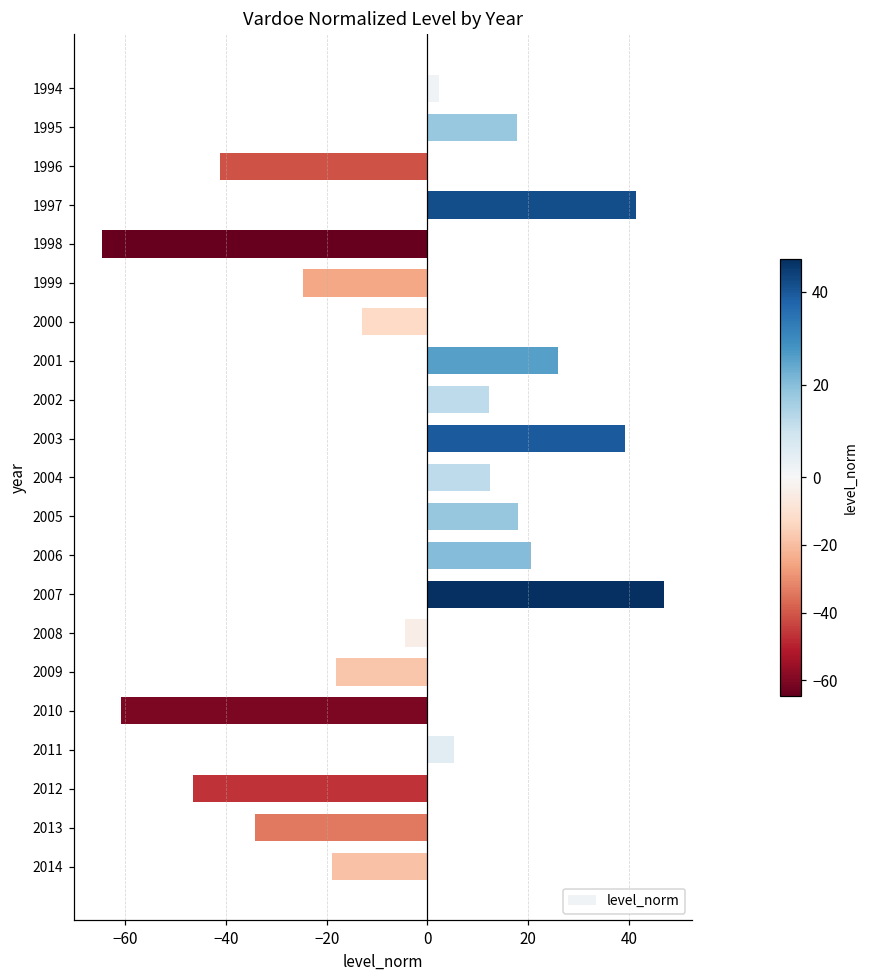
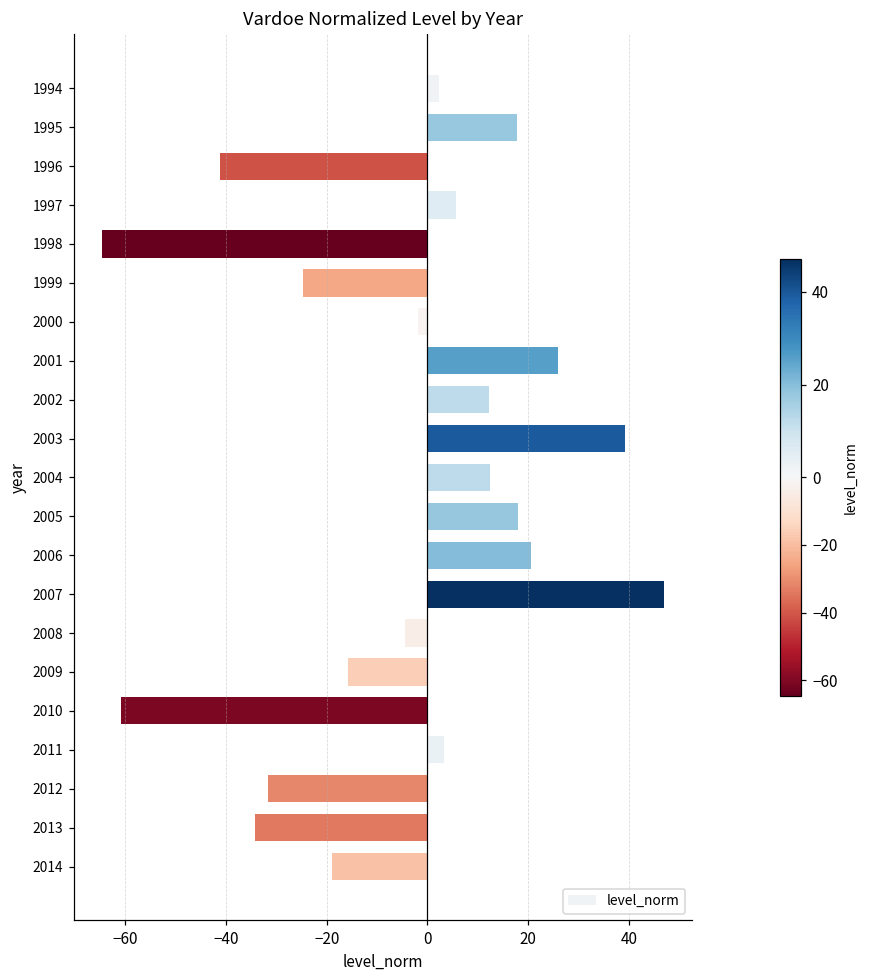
  {
    "1994": 2,
    "1995": 18,
    "1996": -41,
-   "1997": 42,
+   "1997": 6,
    "1998": -65,
    "1999": -25,
-   "2000": -13,
+   "2000": -2,
    "2001": 26,
    "2002": 12,
    "2003": 39,
    "2004": 12,
    "2005": 18,
    "2006": 21,
    "2007": 47,
    "2008": -5,
-   "2009": -18,
+   "2009": -16,
    "2010": -61,
-   "2011": 5,
-   "2012": -47,
+   "2011": 3,
+   "2012": -32,
    "2013": -34,
    "2014": -19
  }
